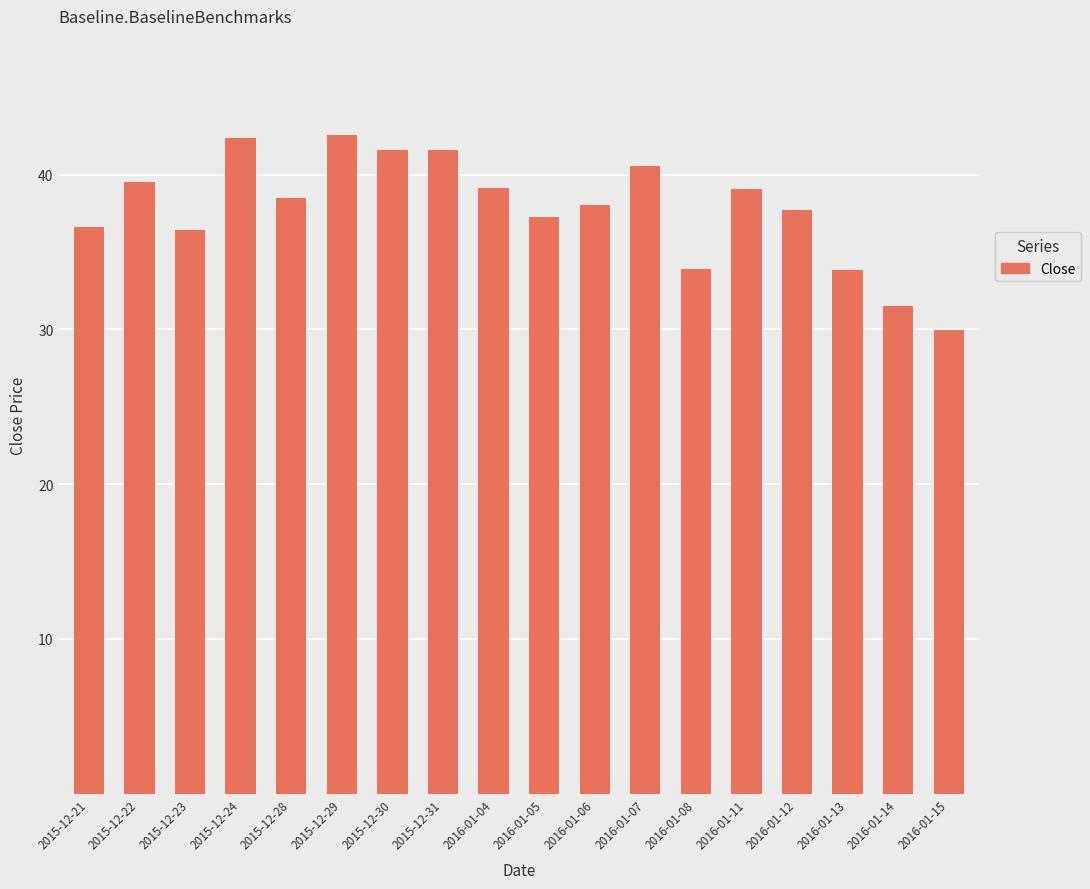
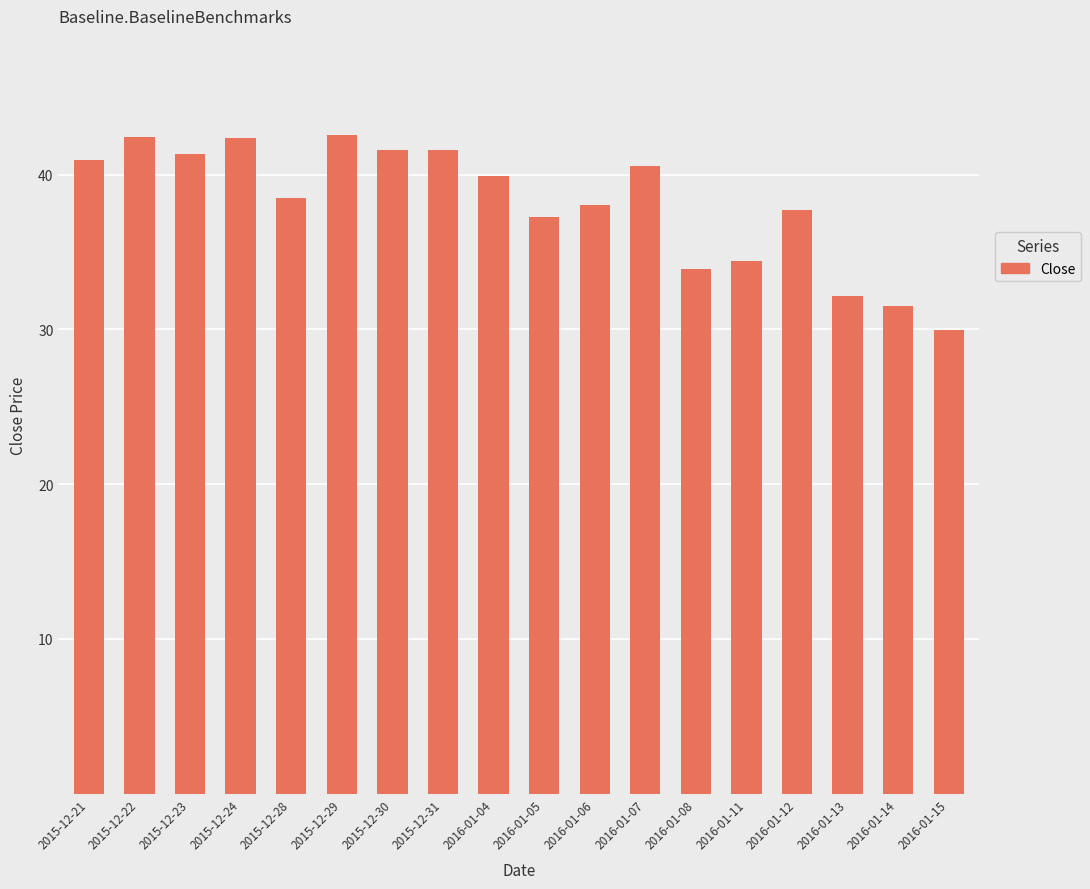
  {
-   "2015-12-21": 36.6,
-   "2015-12-22": 39.5,
-   "2015-12-23": 36.4,
+   "2015-12-21": 41.0,
+   "2015-12-22": 42.4,
+   "2015-12-23": 41.3,
    "2015-12-24": 42.3,
    "2015-12-28": 38.5,
    "2015-12-29": 42.6,
    "2015-12-30": 41.6,
    "2015-12-31": 41.6,
-   "2016-01-04": 39.2,
+   "2016-01-04": 39.9,
    "2016-01-05": 37.3,
    "2016-01-06": 38.0,
    "2016-01-07": 40.5,
    "2016-01-08": 33.9,
-   "2016-01-11": 39.1,
+   "2016-01-11": 34.4,
    "2016-01-12": 37.7,
-   "2016-01-13": 33.8,
+   "2016-01-13": 32.2,
    "2016-01-14": 31.5,
    "2016-01-15": 30.0
  }
